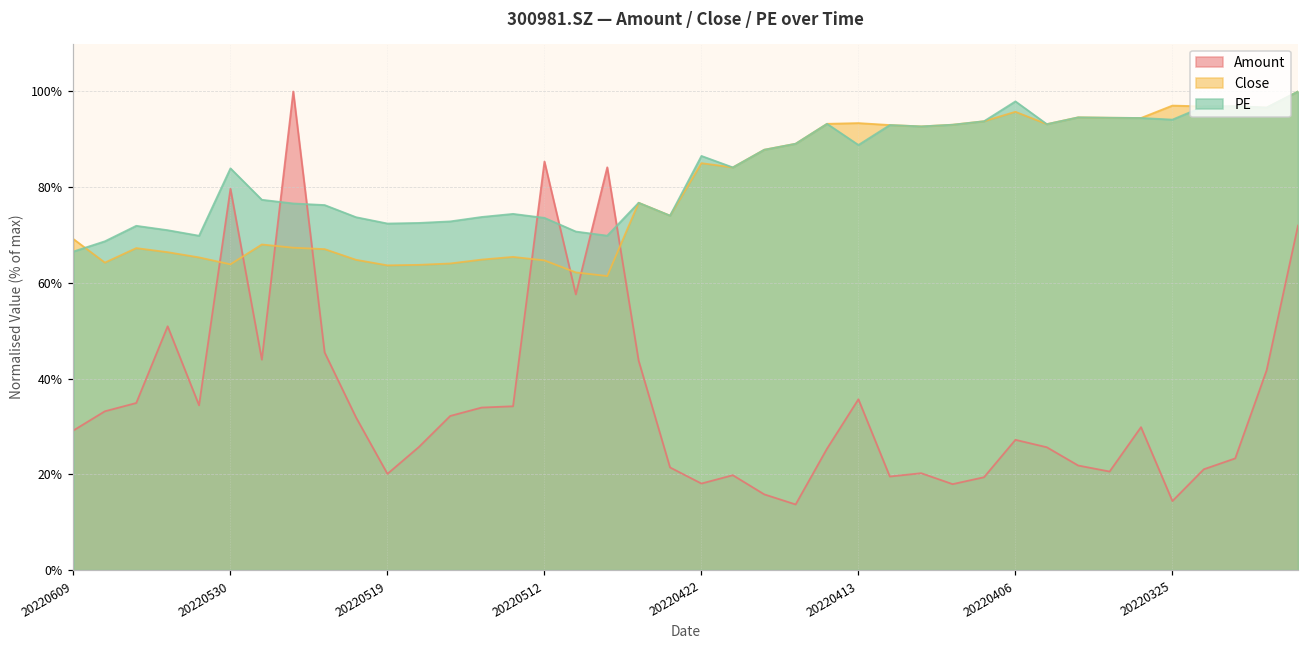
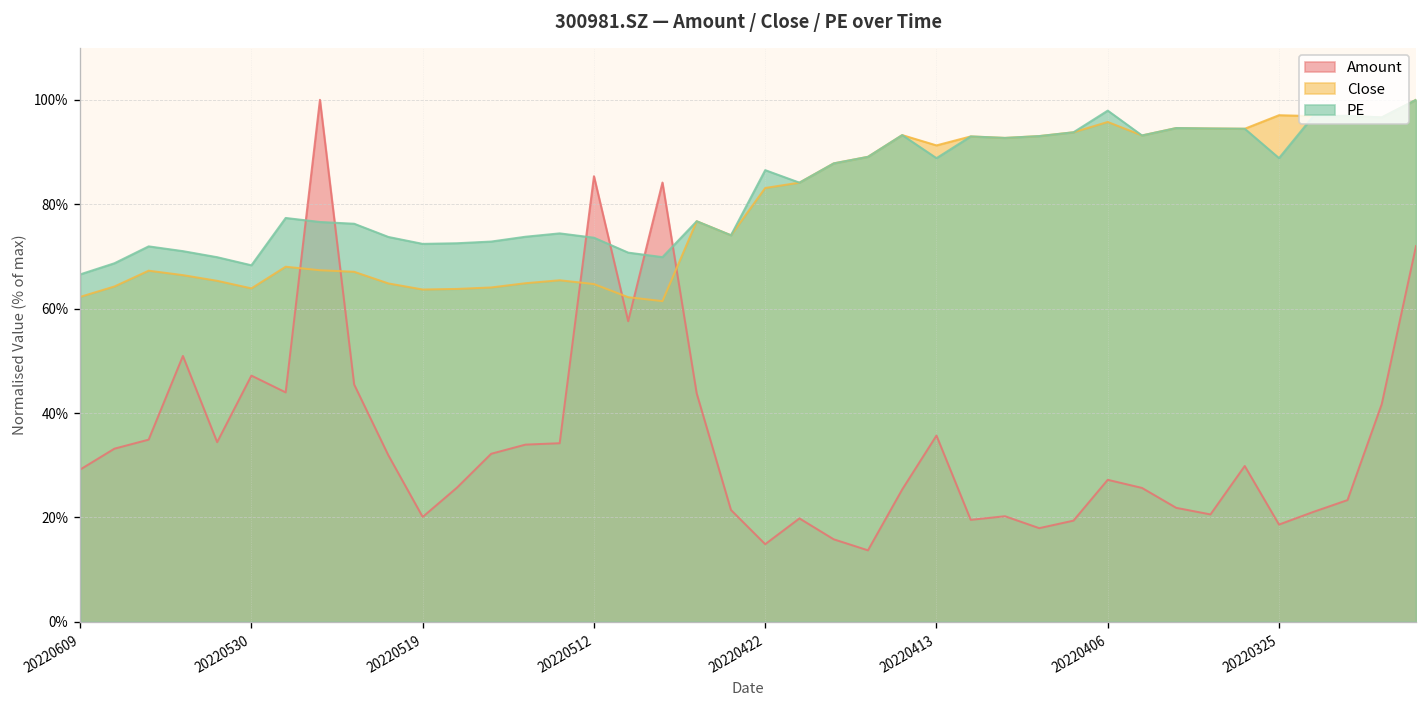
  {
    "Amount": {
      "20220609": "29%",
-     "20220530": "80%",
+     "20220530": "47%",
      "20220519": "20%",
      "20220512": "85%",
-     "20220422": "18%",
+     "20220422": "15%",
      "20220413": "36%",
      "20220406": "27%",
-     "20220325": "14%"
+     "20220325": "19%"
    },
    "Close": {
-     "20220609": "69%",
+     "20220609": "62%",
      "20220530": "64%",
      "20220519": "64%",
      "20220512": "65%",
-     "20220422": "85%",
-     "20220413": "93%",
+     "20220422": "83%",
+     "20220413": "91%",
      "20220406": "96%",
      "20220325": "97%"
    },
    "PE": {
      "20220609": "67%",
-     "20220530": "84%",
+     "20220530": "68%",
      "20220519": "72%",
      "20220512": "74%",
      "20220422": "87%",
      "20220413": "89%",
      "20220406": "98%",
-     "20220325": "94%"
+     "20220325": "89%"
    }
  }
